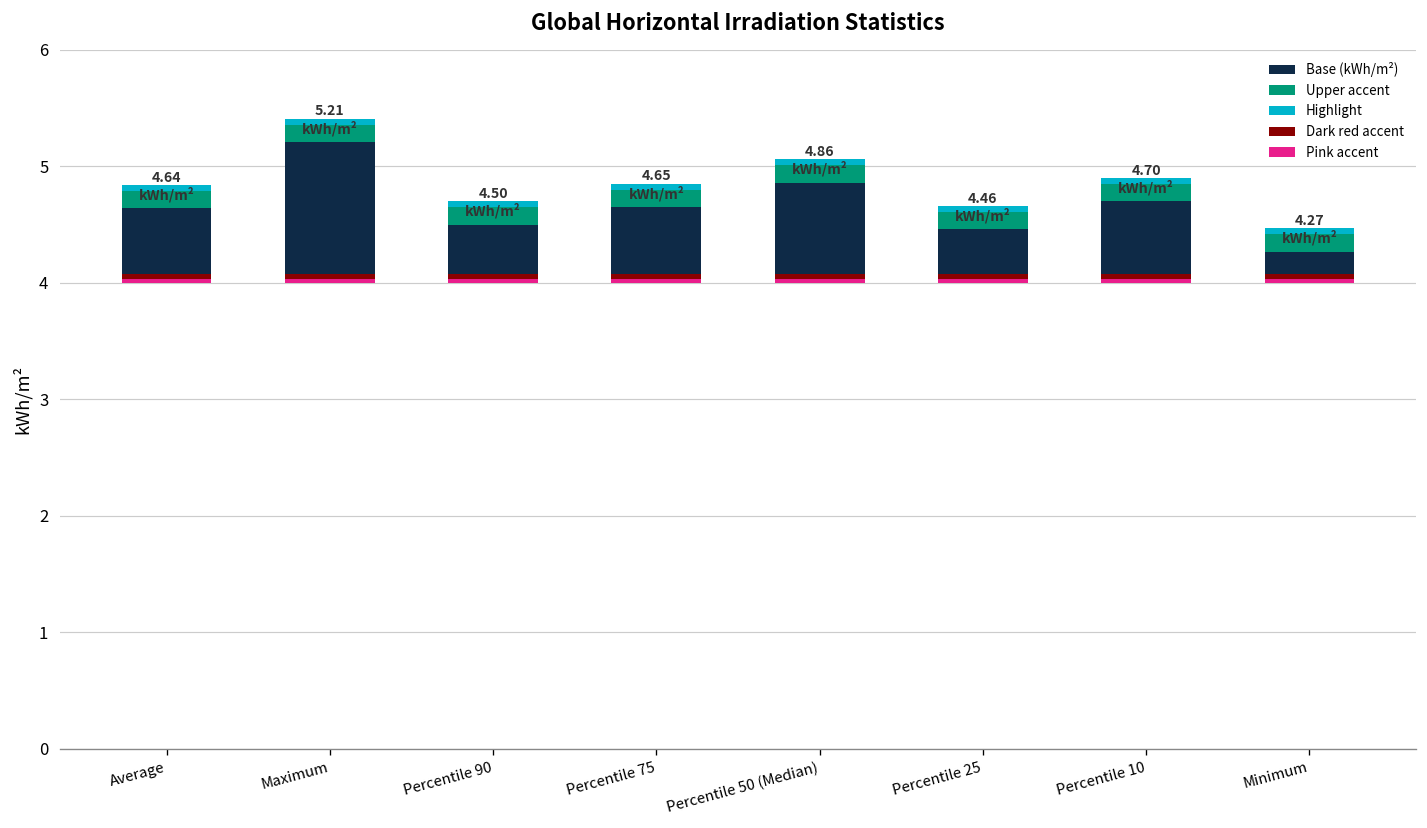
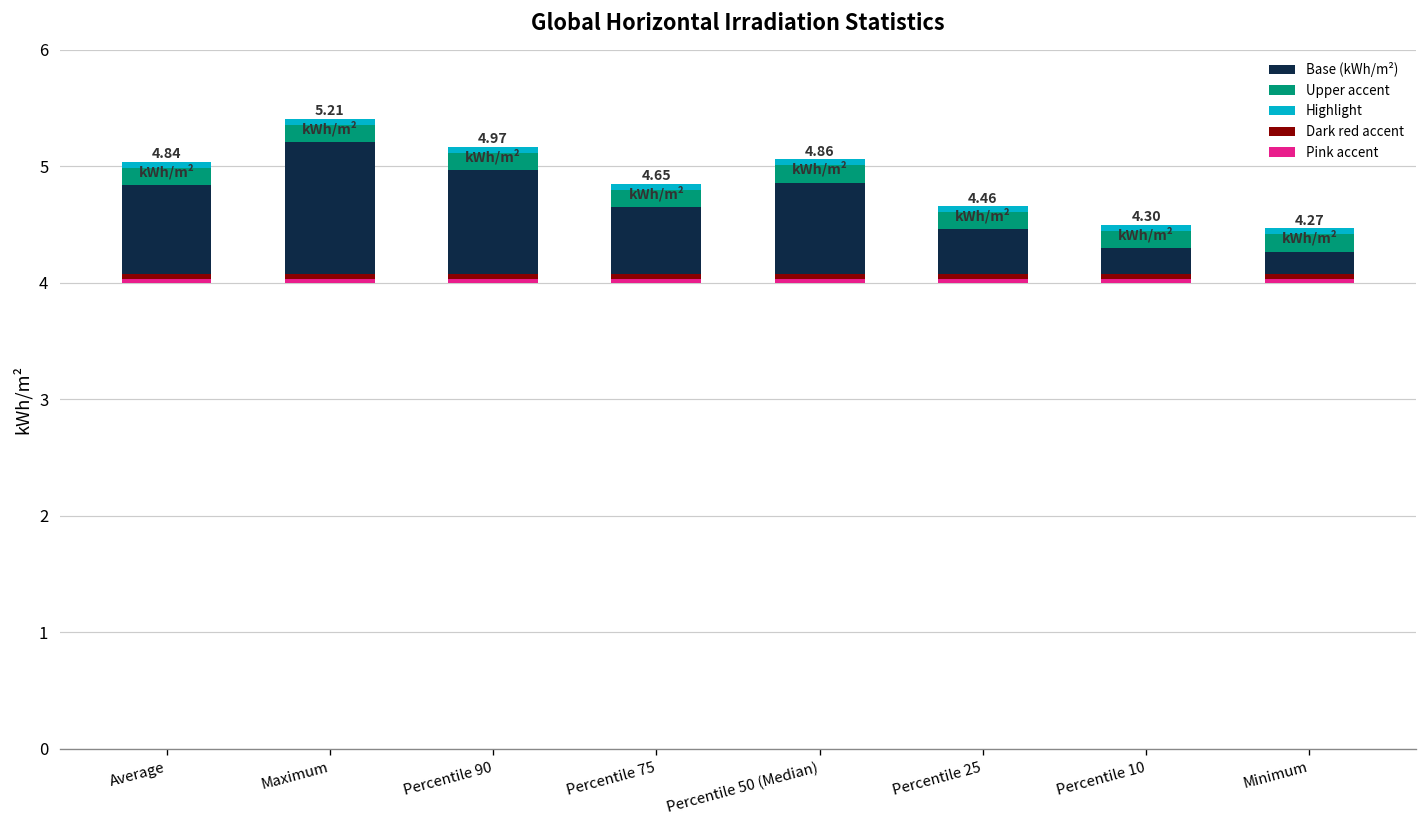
  {
    "Base (kWh/m²)": {
-     "Average": 4.64,
-     "Percentile 90": 4.50,
-     "Percentile 10": 4.70
+     "Average": 4.84,
+     "Percentile 90": 4.97,
+     "Percentile 10": 4.30
    },
    "Upper accent": {
      "Average": 0.2,
      "Maximum": 0.2,
      "Percentile 90": 0.2,
      "Percentile 75": 0.2,
      "Percentile 50 (Median)": 0.2,
      "Percentile 25": 0.2,
      "Percentile 10": 0.2,
      "Minimum": 0.2
    }
  }
